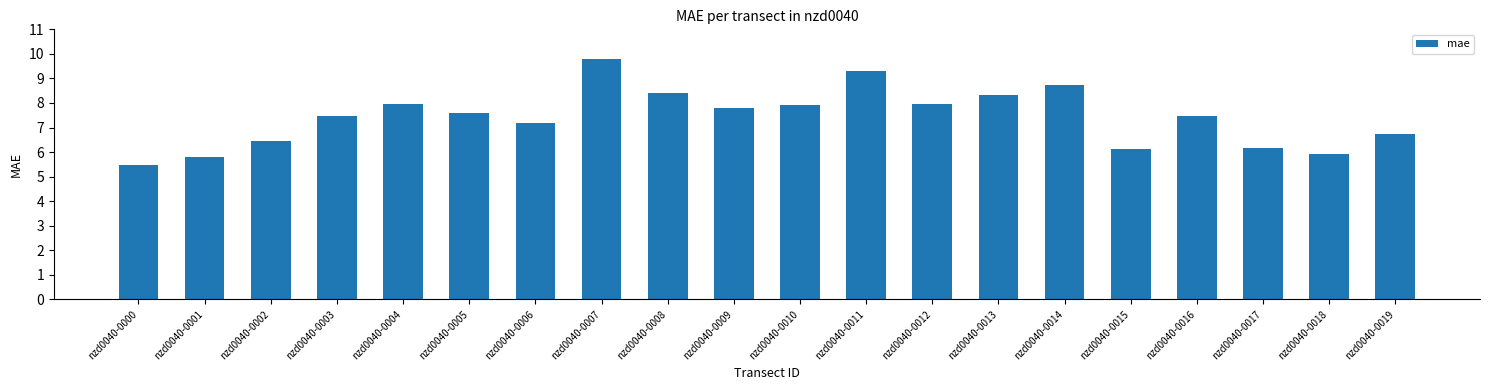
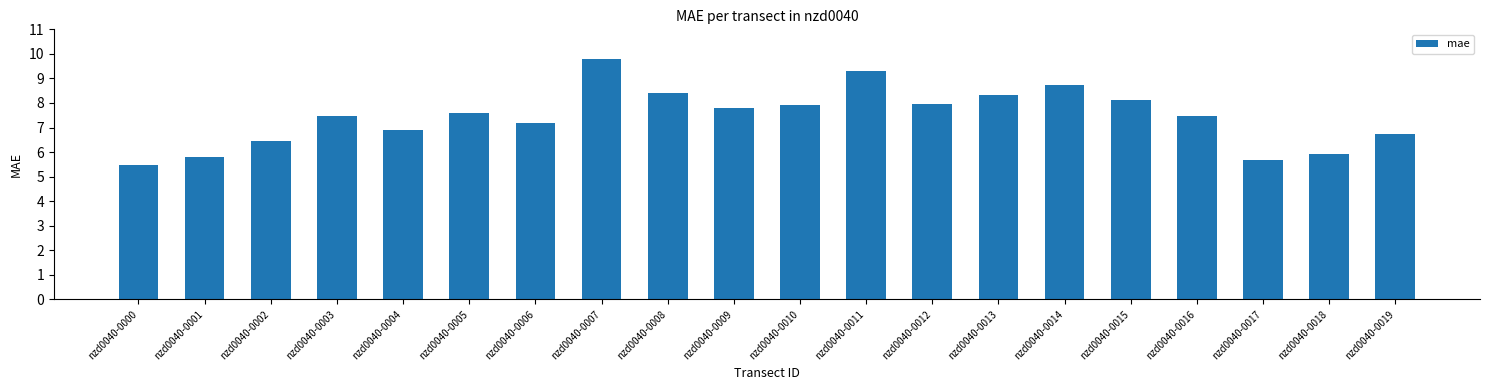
  {
    "nzd0040-0000": 5.5,
    "nzd0040-0001": 5.8,
    "nzd0040-0002": 6.5,
    "nzd0040-0003": 7.5,
-   "nzd0040-0004": 8.0,
+   "nzd0040-0004": 6.9,
    "nzd0040-0005": 7.6,
    "nzd0040-0006": 7.2,
    "nzd0040-0007": 9.8,
    "nzd0040-0008": 8.4,
    "nzd0040-0009": 7.8,
    "nzd0040-0010": 7.9,
    "nzd0040-0011": 9.3,
    "nzd0040-0012": 8.0,
    "nzd0040-0013": 8.3,
    "nzd0040-0014": 8.7,
-   "nzd0040-0015": 6.1,
+   "nzd0040-0015": 8.1,
    "nzd0040-0016": 7.5,
-   "nzd0040-0017": 6.2,
+   "nzd0040-0017": 5.7,
    "nzd0040-0018": 5.9,
    "nzd0040-0019": 6.8
  }
